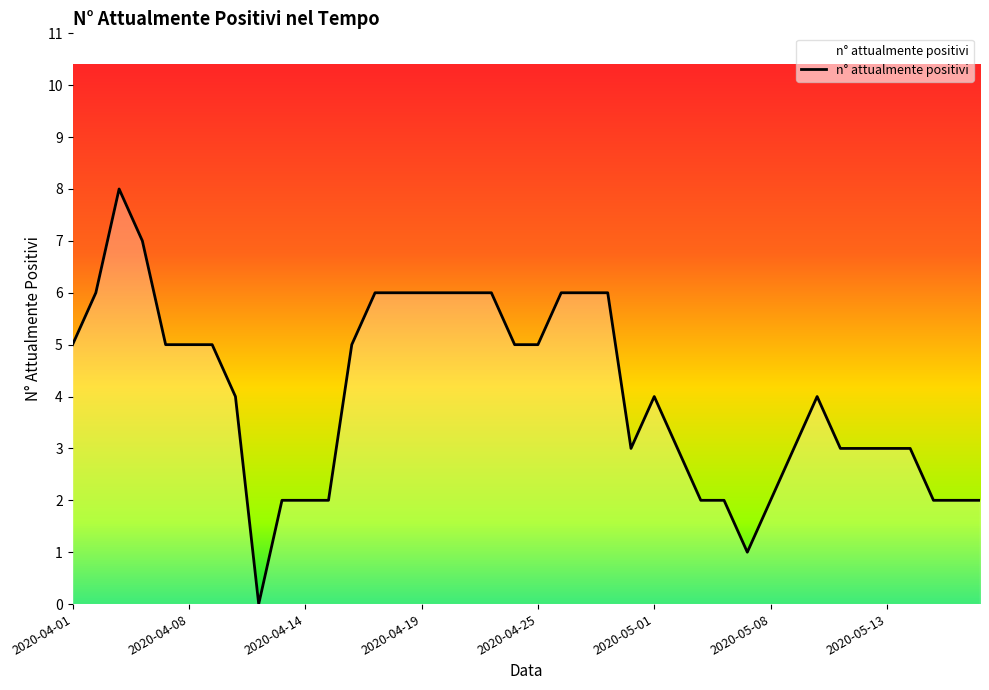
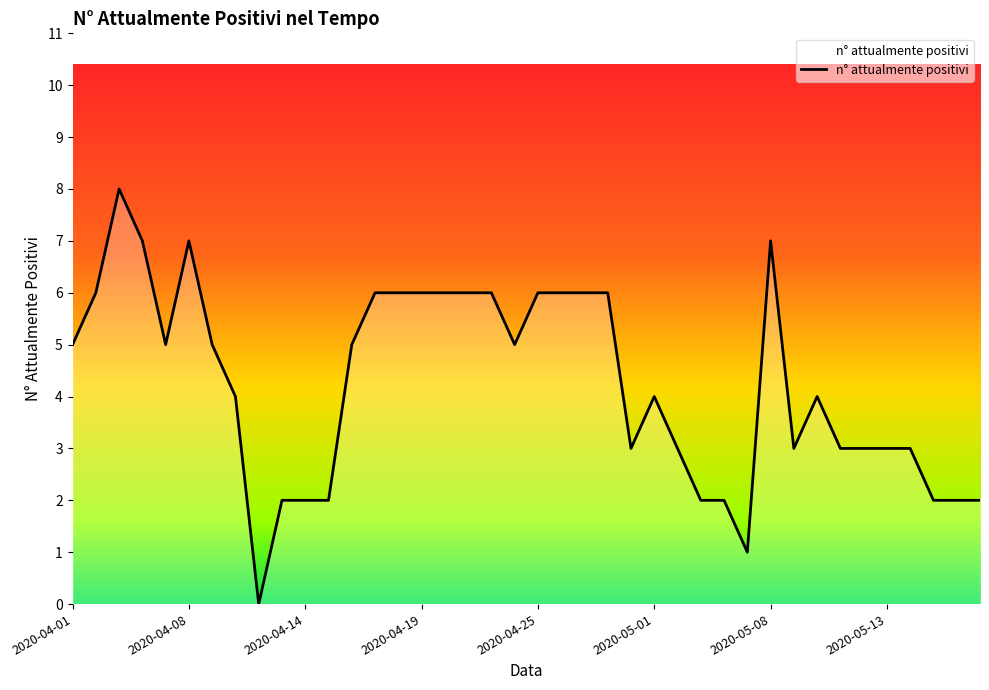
  {
    "2020-04-01": 5,
-   "2020-04-08": 5,
+   "2020-04-08": 7,
    "2020-04-14": 2,
    "2020-04-19": 6,
-   "2020-04-25": 5,
+   "2020-04-25": 6,
    "2020-05-01": 4,
-   "2020-05-08": 2,
+   "2020-05-08": 7,
    "2020-05-13": 3
  }
